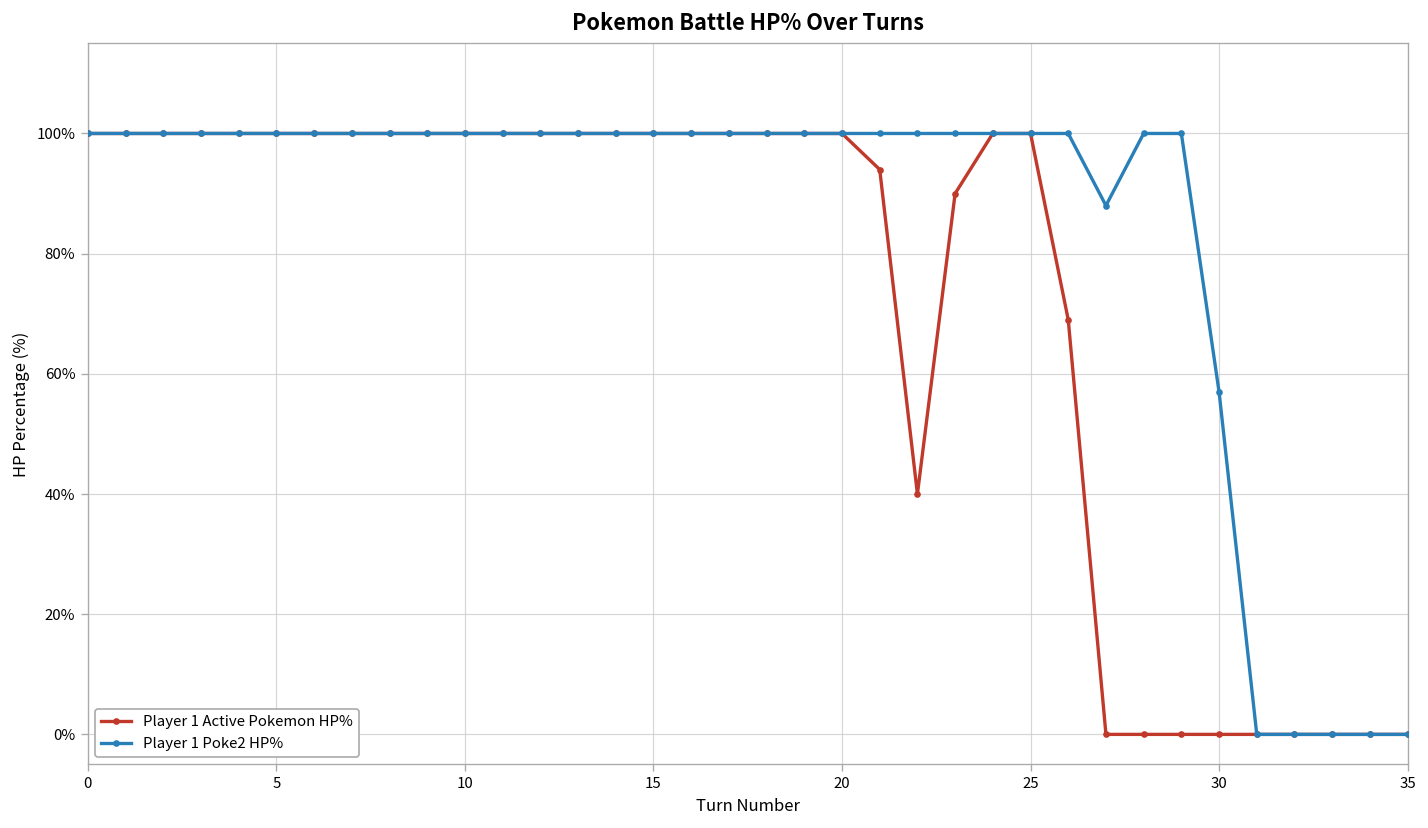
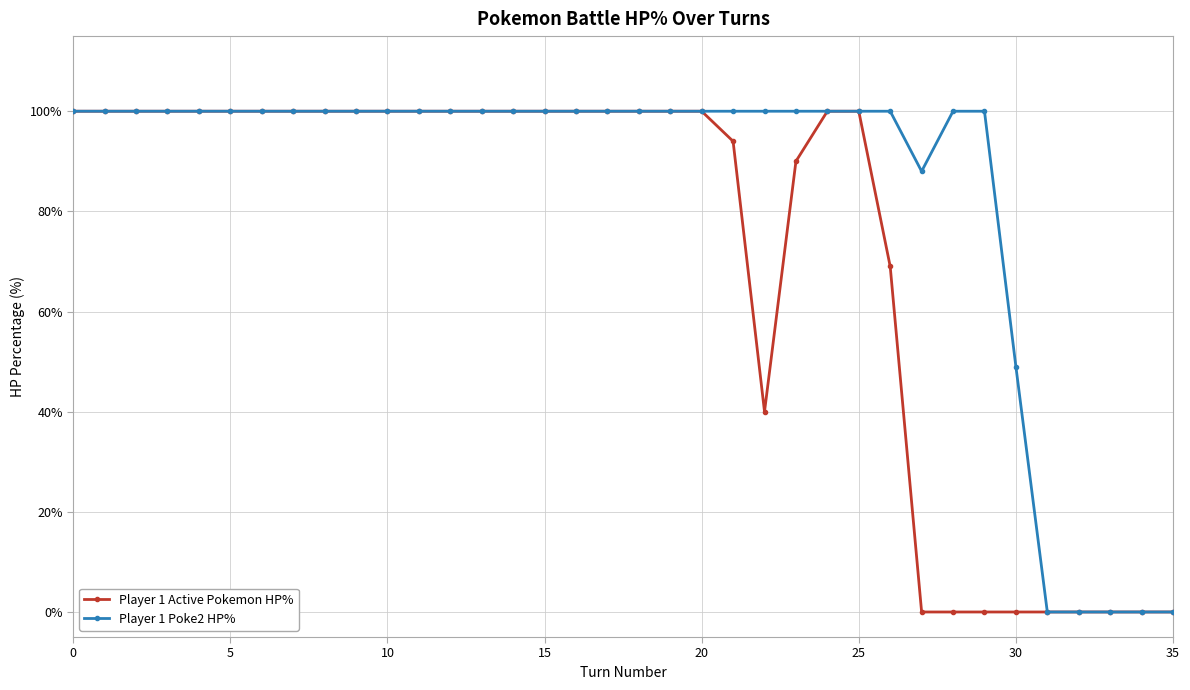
  {
    "Player 1 Active Pokemon HP%": {
      "30": "0%"
    },
    "Player 1 Poke2 HP%": {
-     "30": "57%"
+     "30": "49%"
    }
  }
